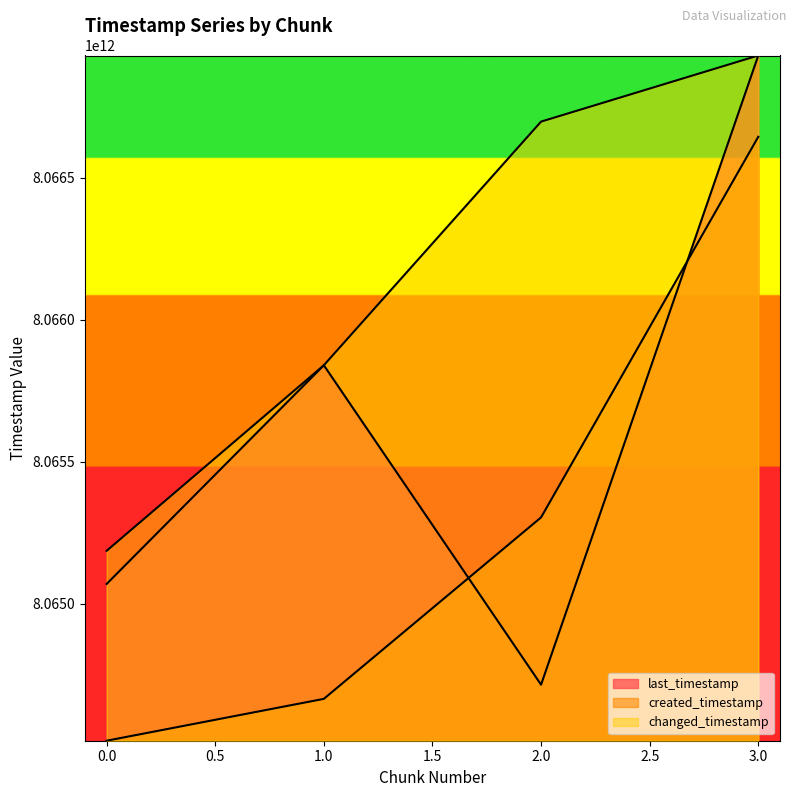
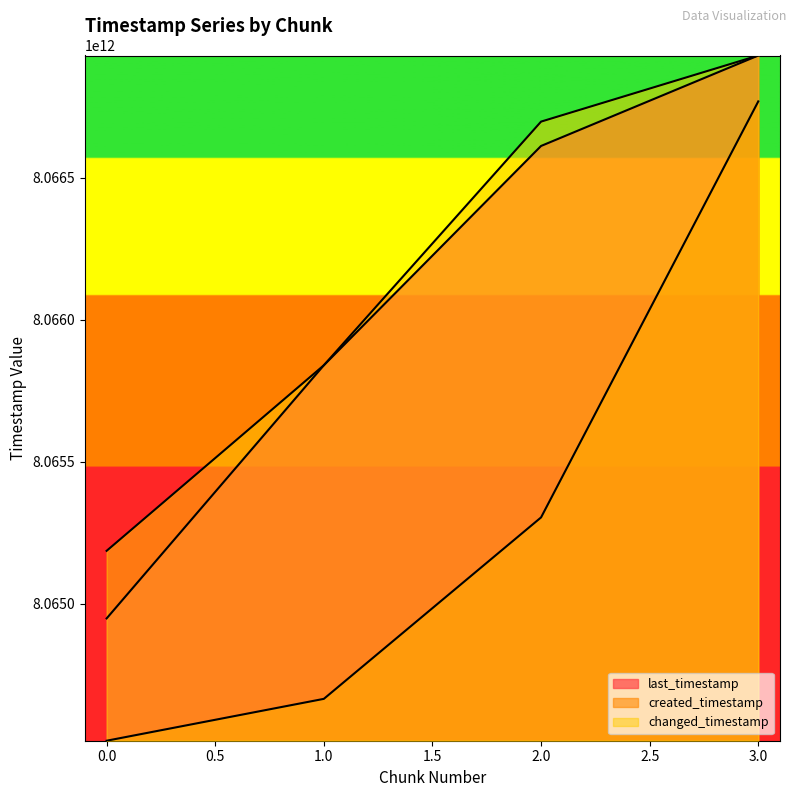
  {
    "last_timestamp": {
-     "0.0": 8065070000000,
-     "2.0": 8064710000000
+     "0.0": 8064950000000,
+     "2.0": 8066610000000
    },
    "created_timestamp": {
      "0.0": 8064520000000,
      "1.0": 8064660000000,
      "2.0": 8065300000000,
-     "3.0": 8066640000000
+     "3.0": 8066770000000
    },
    "changed_timestamp": {
      "0.0": 8065190000000,
      "2.0": 8066700000000
    }
  }
